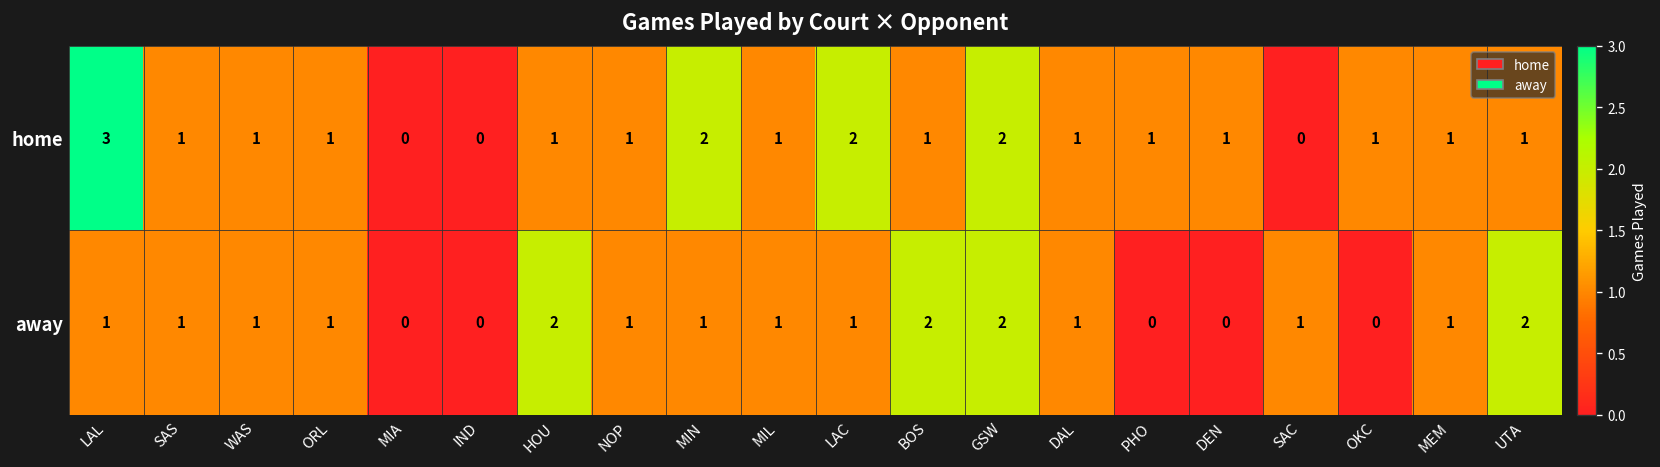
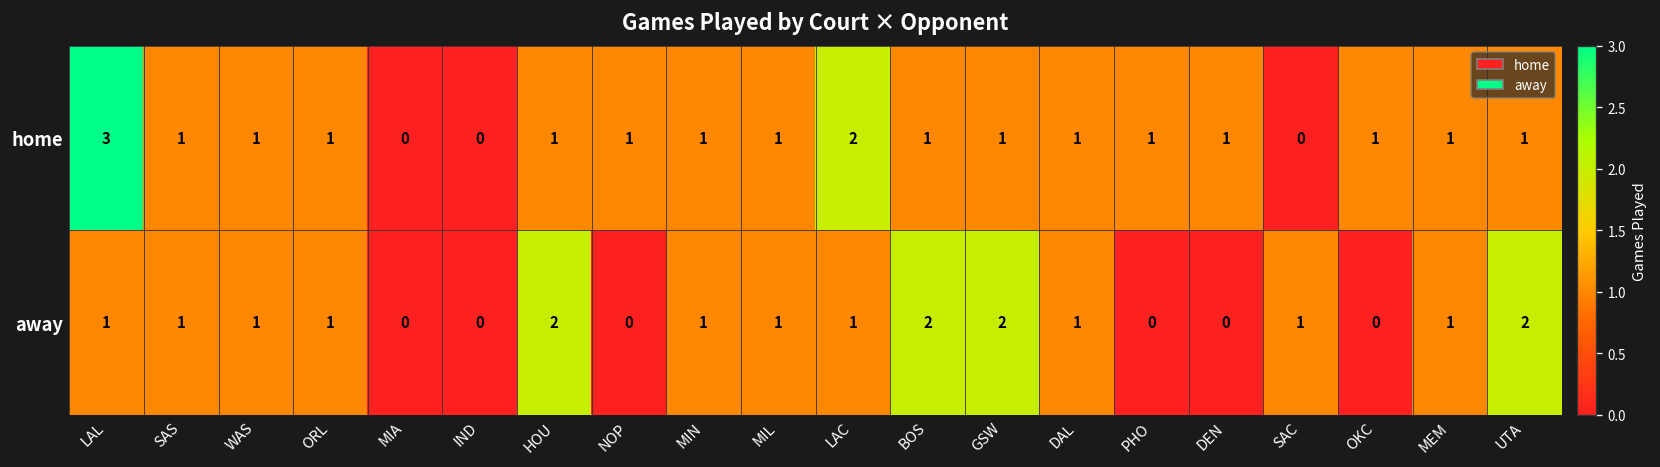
  {
    "home": {
      "LAL": 3,
      "SAS": 1,
      "WAS": 1,
      "ORL": 1,
      "MIA": 0,
      "IND": 0,
      "HOU": 1,
      "NOP": 1,
-     "MIN": 2,
+     "MIN": 1,
      "MIL": 1,
      "LAC": 2,
      "BOS": 1,
-     "GSW": 2,
+     "GSW": 1,
      "DAL": 1,
      "PHO": 1,
      "DEN": 1,
      "SAC": 0,
      "OKC": 1,
      "MEM": 1,
      "UTA": 1
    },
    "away": {
      "LAL": 1,
      "SAS": 1,
      "WAS": 1,
      "ORL": 1,
      "MIA": 0,
      "IND": 0,
      "HOU": 2,
-     "NOP": 1,
+     "NOP": 0,
      "MIN": 1,
      "MIL": 1,
      "LAC": 1,
      "BOS": 2,
      "GSW": 2,
      "DAL": 1,
      "PHO": 0,
      "DEN": 0,
      "SAC": 1,
      "OKC": 0,
      "MEM": 1,
      "UTA": 2
    }
  }
